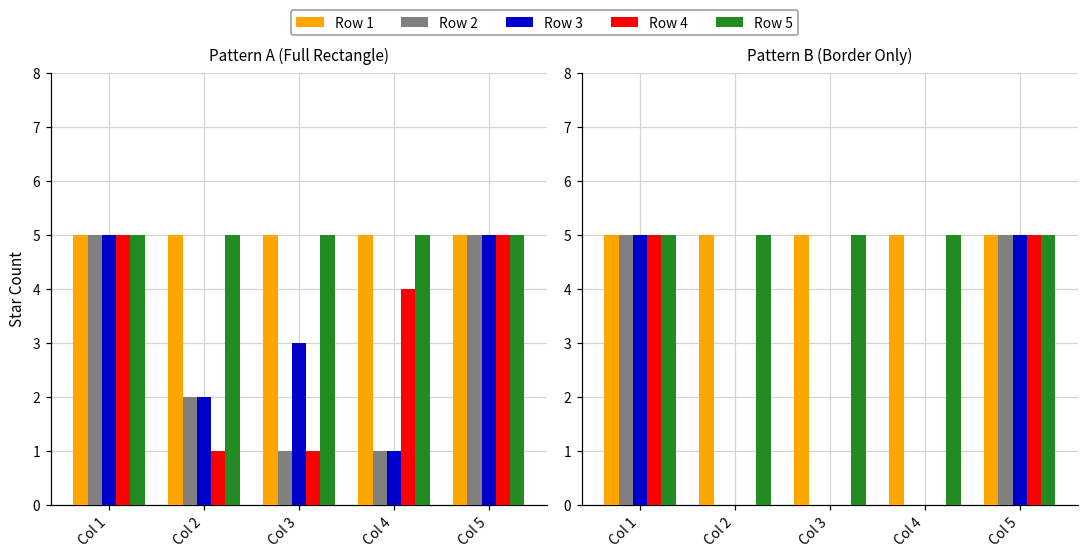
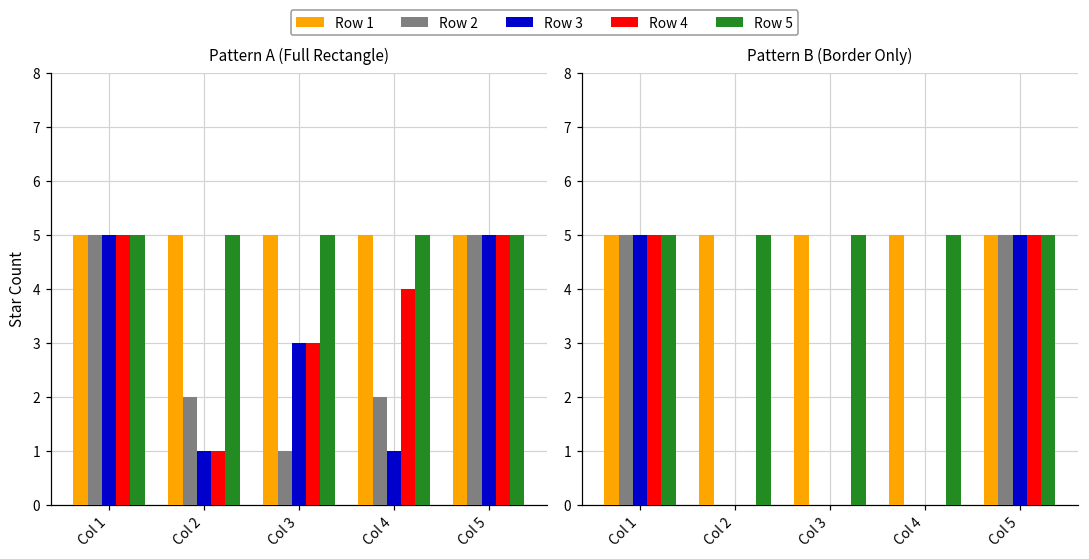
  {
    "Pattern A (Full Rectangle)": {
      "Row 1": {
        "Col 1": 5,
        "Col 2": 5,
        "Col 3": 5,
        "Col 4": 5,
        "Col 5": 5
      },
      "Row 2": {
        "Col 1": 5,
        "Col 2": 2,
        "Col 3": 1,
-       "Col 4": 1,
+       "Col 4": 2,
        "Col 5": 5
      },
      "Row 3": {
        "Col 1": 5,
-       "Col 2": 2,
+       "Col 2": 1,
        "Col 3": 3,
        "Col 4": 1,
        "Col 5": 5
      },
      "Row 4": {
        "Col 1": 5,
        "Col 2": 1,
-       "Col 3": 1,
+       "Col 3": 3,
        "Col 4": 4,
        "Col 5": 5
      },
      "Row 5": {
        "Col 1": 5,
        "Col 2": 5,
        "Col 3": 5,
        "Col 4": 5,
        "Col 5": 5
      }
    },
    "Pattern B (Border Only)": {
      "Row 1": {
        "Col 1": 5.0,
        "Col 2": 5.0,
        "Col 3": 5.0,
        "Col 4": 5.0,
        "Col 5": 5.0
      },
      "Row 2": {
        "Col 1": 5.0,
        "Col 2": 0.0,
        "Col 3": 0.0,
        "Col 4": 0.0,
        "Col 5": 5.0
      },
      "Row 3": {
        "Col 1": 5.0,
        "Col 2": 0.0,
        "Col 3": 0.0,
        "Col 4": 0.0,
        "Col 5": 5.0
      },
      "Row 4": {
        "Col 1": 5.0,
        "Col 2": 0.0,
        "Col 3": 0.0,
        "Col 4": 0.0,
        "Col 5": 5.0
      },
      "Row 5": {
        "Col 1": 5.0,
        "Col 2": 5.0,
        "Col 3": 5.0,
        "Col 4": 5.0,
        "Col 5": 5.0
      }
    }
  }
